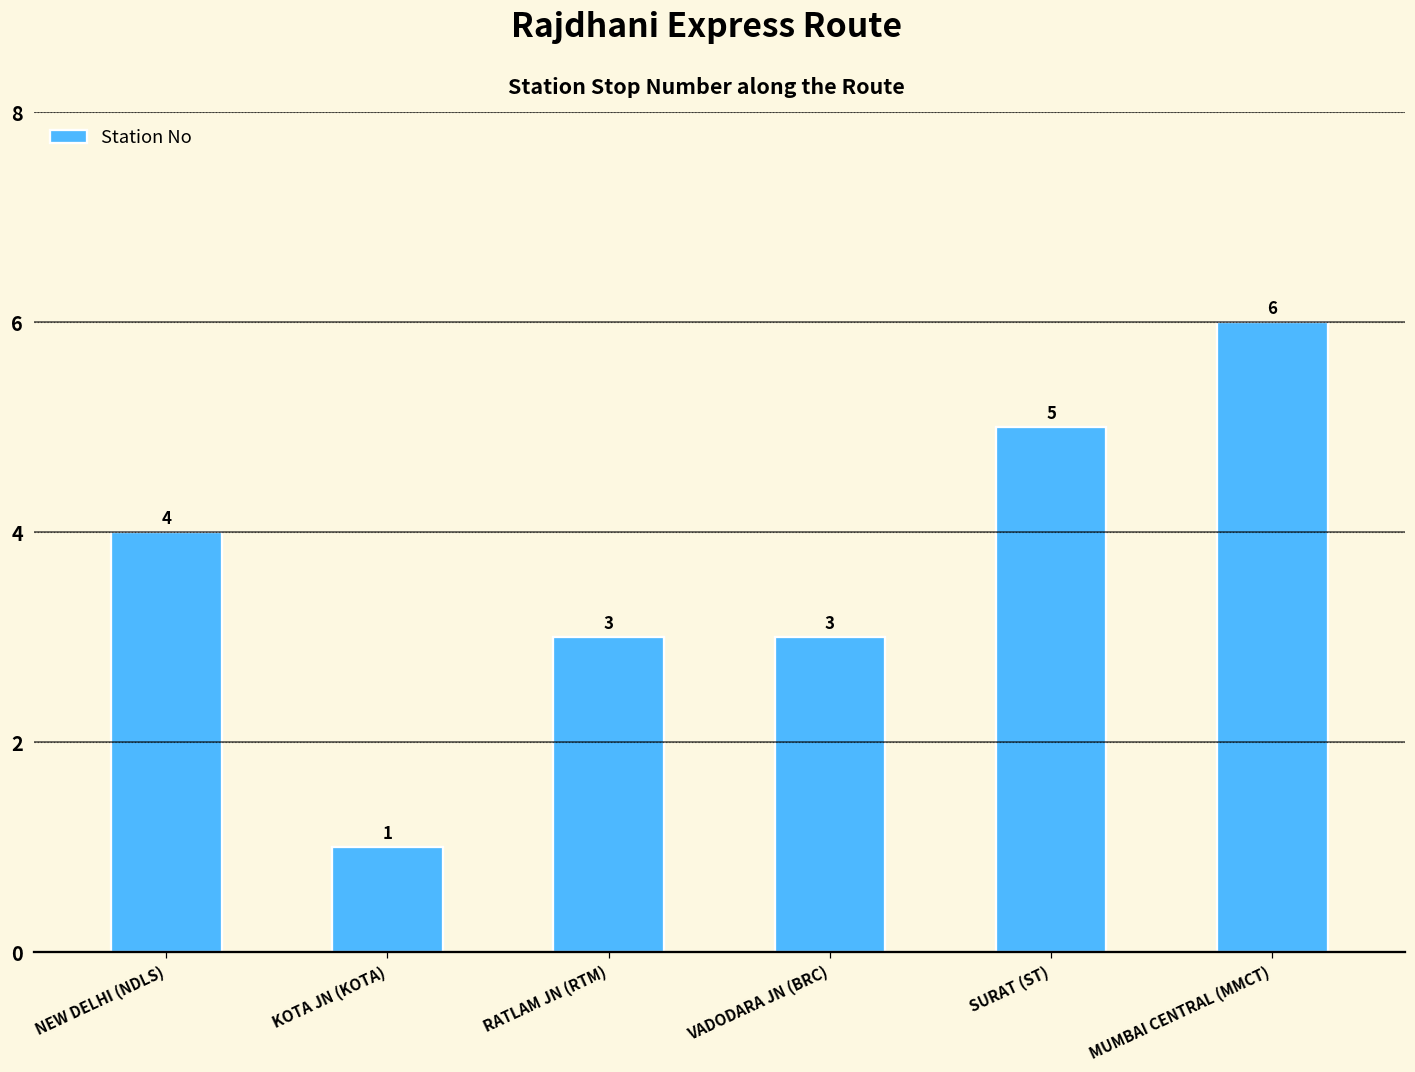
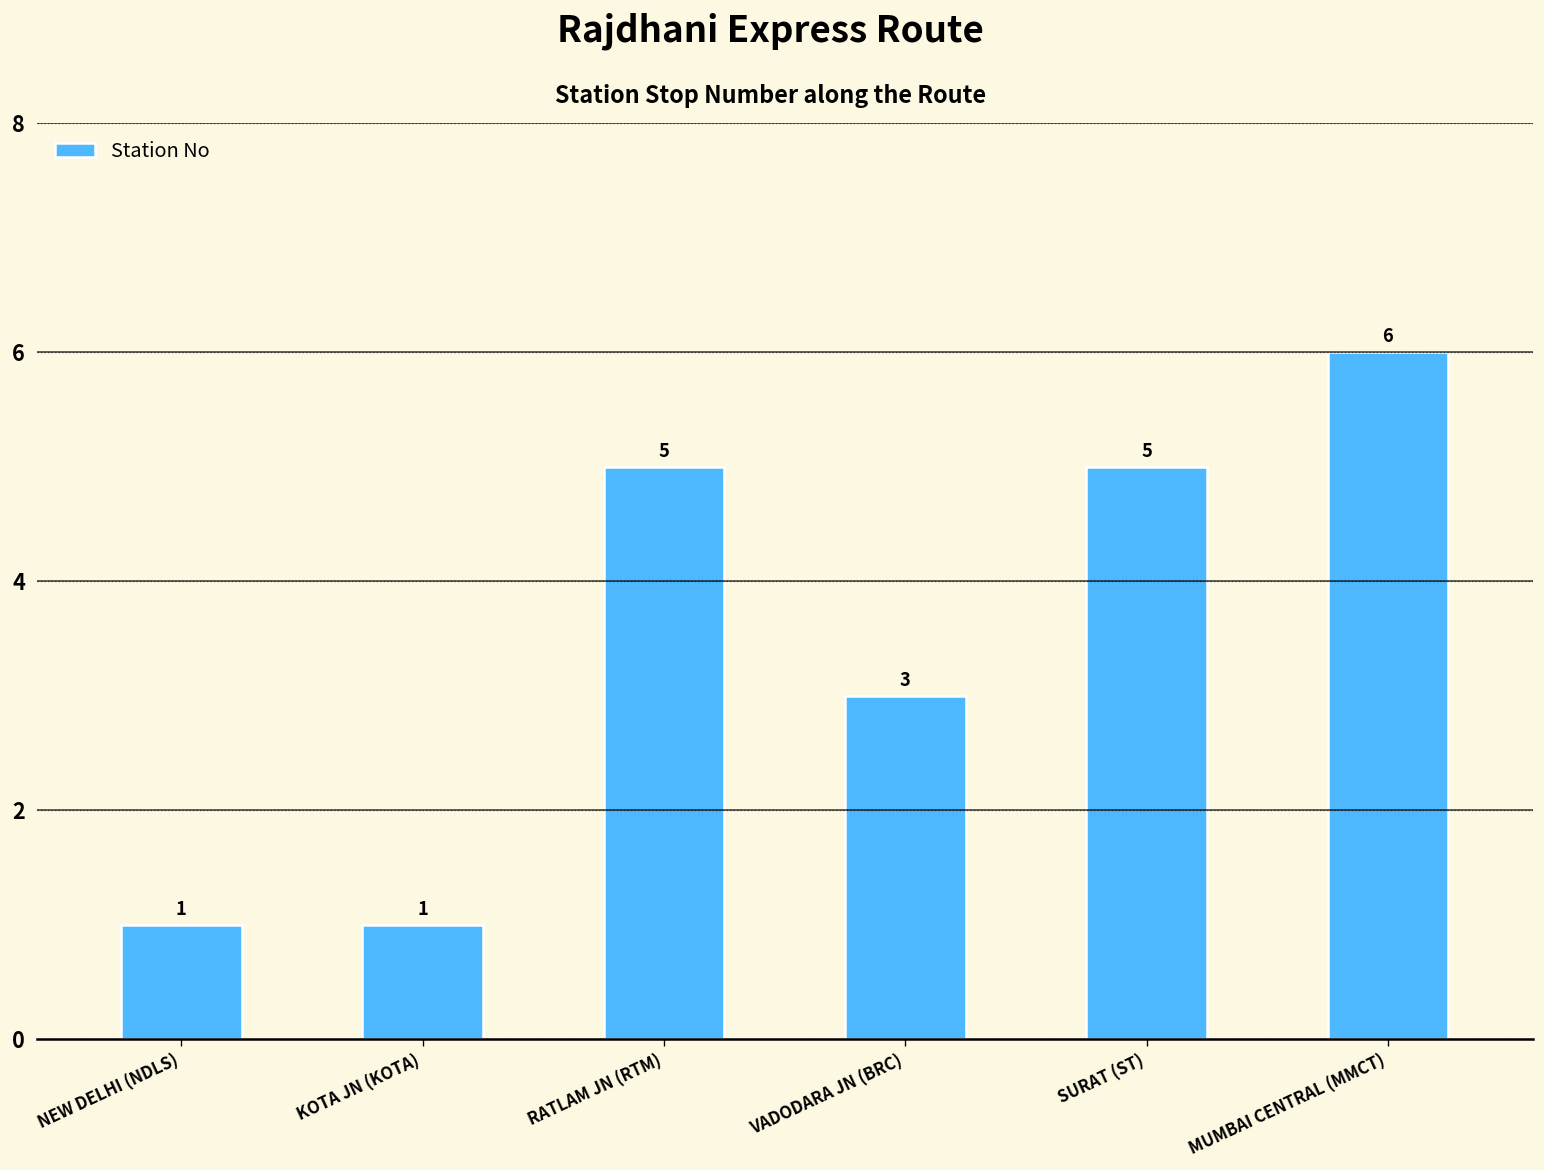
  {
-   "NEW DELHI (NDLS)": 4,
+   "NEW DELHI (NDLS)": 1,
    "KOTA JN (KOTA)": 1,
-   "RATLAM JN (RTM)": 3,
+   "RATLAM JN (RTM)": 5,
    "VADODARA JN (BRC)": 3,
    "SURAT (ST)": 5,
    "MUMBAI CENTRAL (MMCT)": 6
  }
